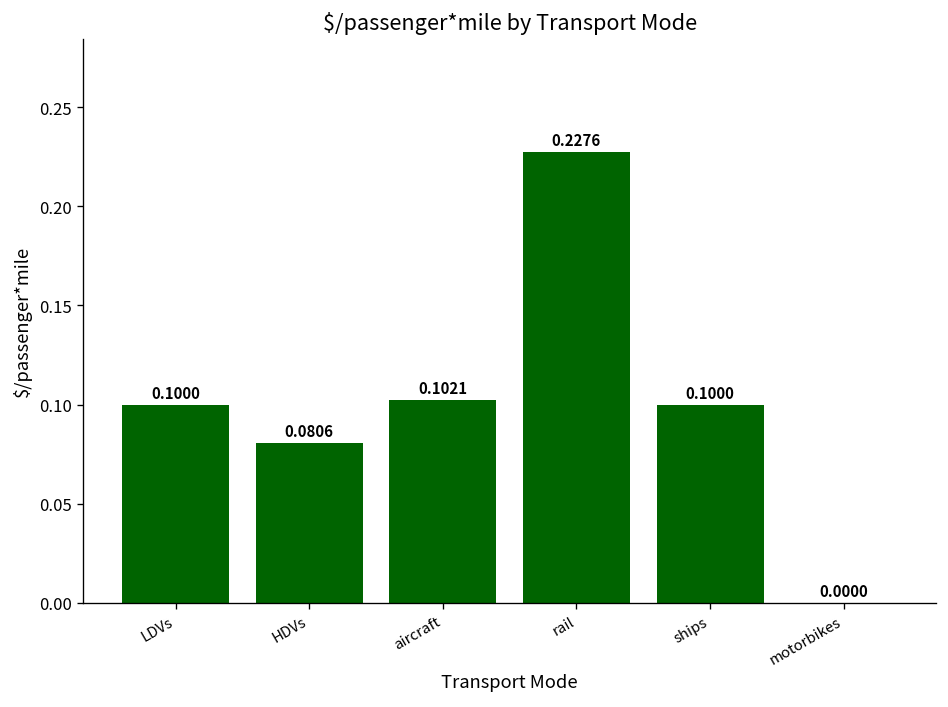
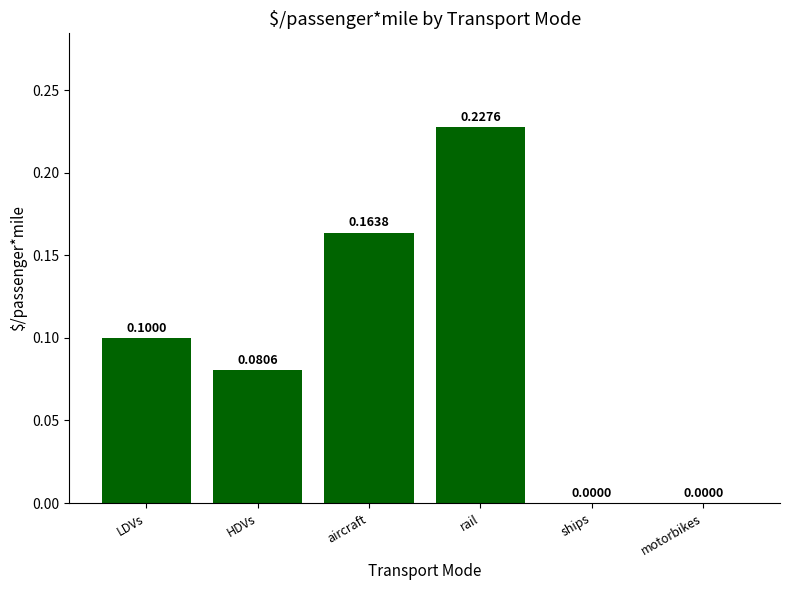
  {
    "LDVs": 0.1000,
    "HDVs": 0.0806,
-   "aircraft": 0.1021,
+   "aircraft": 0.1638,
    "rail": 0.2276,
-   "ships": 0.1000,
+   "ships": 0.0000,
    "motorbikes": 0.0000
  }
